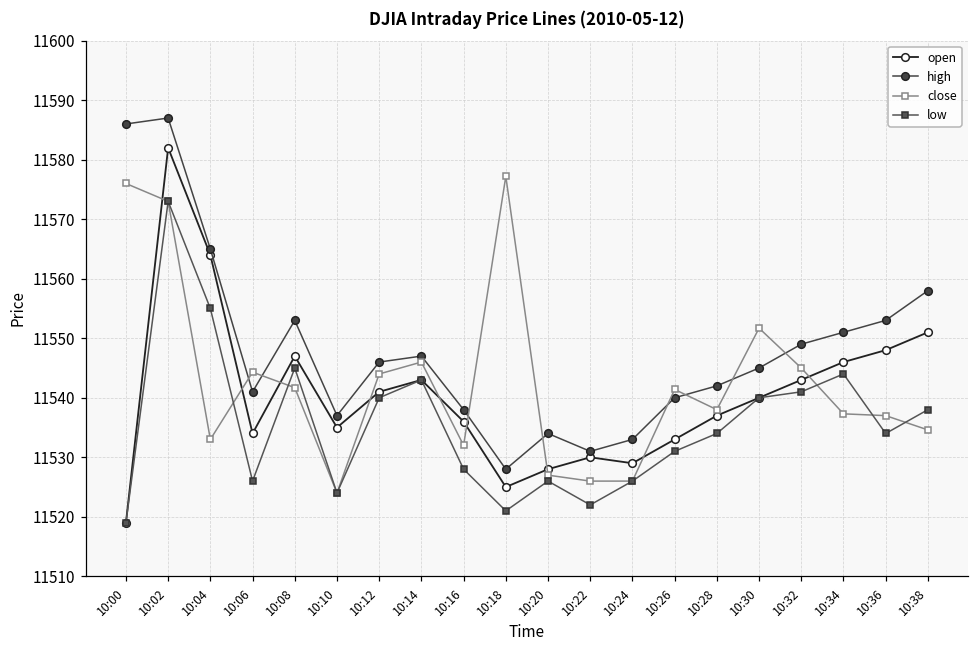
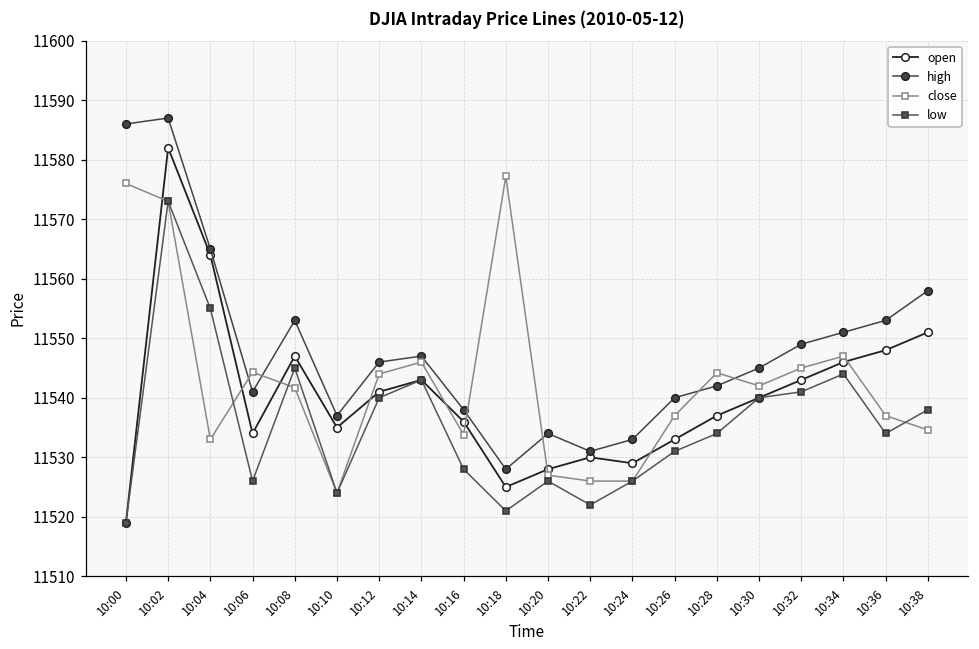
  {
    "close": {
      "10:00": 11576,
      "10:04": 11533,
      "10:06": 11544,
      "10:08": 11542,
      "10:12": 11544,
      "10:14": 11546,
-     "10:16": 11532,
+     "10:16": 11534,
      "10:18": 11577,
      "10:20": 11527,
      "10:22": 11526,
-     "10:26": 11541,
-     "10:28": 11538,
-     "10:30": 11552,
+     "10:26": 11537,
+     "10:28": 11544,
+     "10:30": 11542,
      "10:32": 11545,
-     "10:34": 11537,
+     "10:34": 11547,
      "10:36": 11537,
      "10:38": 11535
    }
  }
